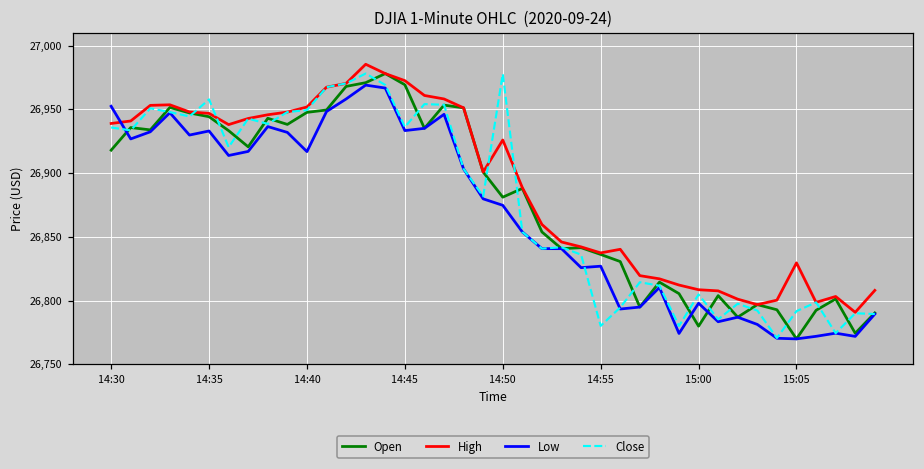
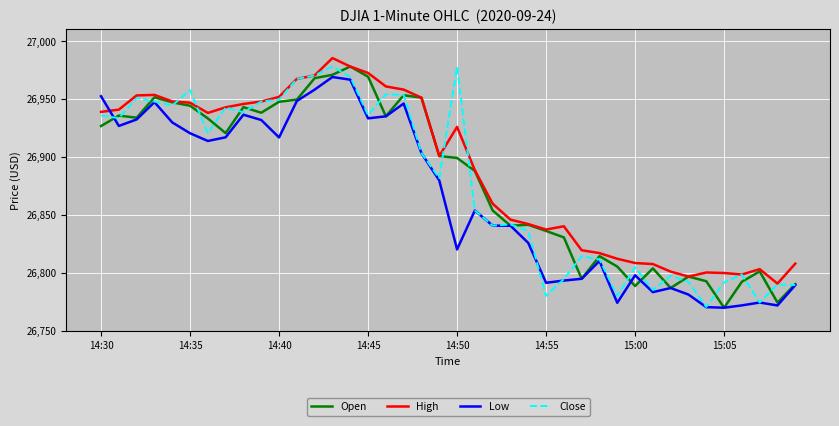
  {
    "Open": {
-     "14:30": "26,918",
+     "14:30": "26,927",
      "14:35": "26,944",
      "14:45": "26,969",
-     "14:50": "26,881",
-     "15:00": "26,780"
+     "14:50": "26,899",
+     "15:00": "26,789"
    },
    "High": {
      "14:30": "26,939",
      "14:35": "26,947",
      "14:40": "26,952",
      "14:45": "26,972",
      "14:50": "26,926",
      "15:00": "26,808",
-     "15:05": "26,830"
+     "15:05": "26,800"
    },
    "Low": {
      "14:30": "26,952",
-     "14:35": "26,933",
+     "14:35": "26,920",
      "14:40": "26,917",
      "14:45": "26,933",
-     "14:50": "26,875",
-     "14:55": "26,827",
+     "14:50": "26,820",
+     "14:55": "26,791",
      "15:00": "26,798"
    },
    "Close": {
      "14:30": "26,936",
      "14:35": "26,958",
      "14:45": "26,936",
      "14:50": "26,978",
      "14:55": "26,780",
      "15:00": "26,805",
      "15:05": "26,792"
    }
  }
